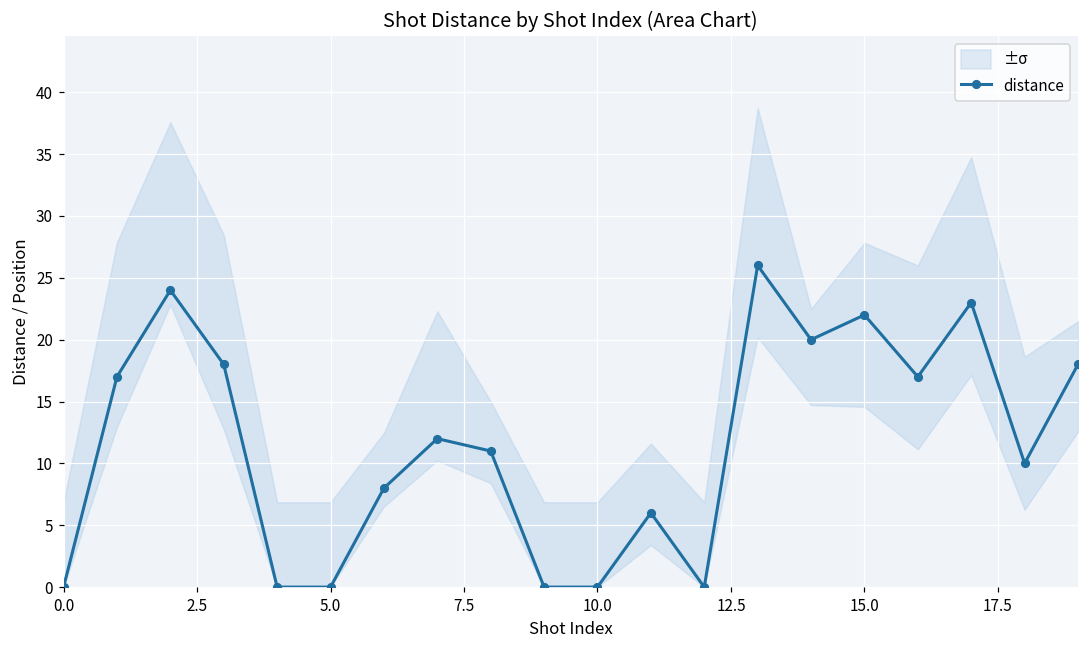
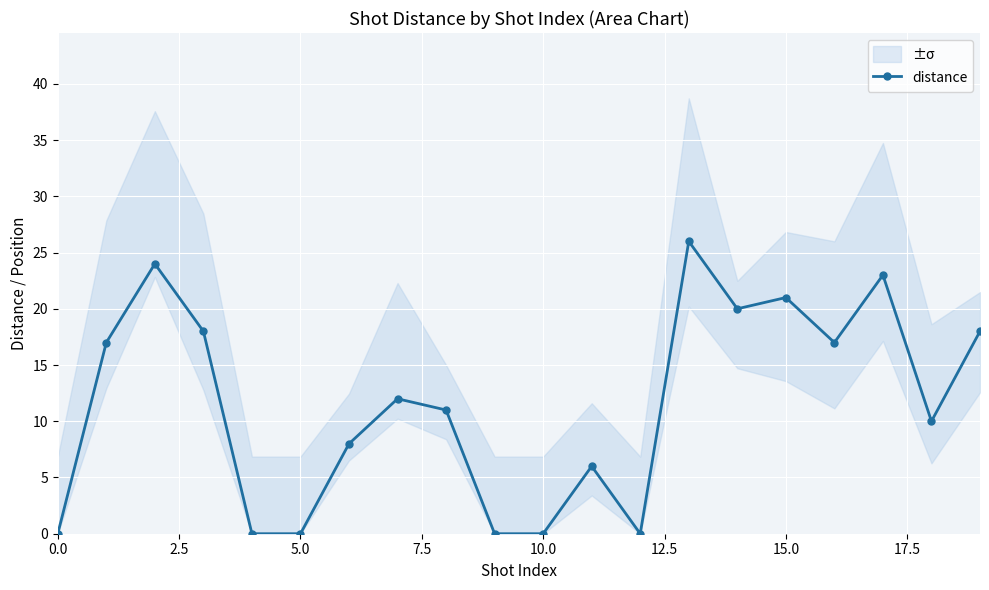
  {
    "distance": {
      "0.0": 0,
      "5.0": 0,
      "10.0": 0,
-     "15.0": 22
+     "15.0": 21
    },
    "±σ": {
      "0.0": 7,
      "5.0": 7,
      "10.0": 7
    }
  }
